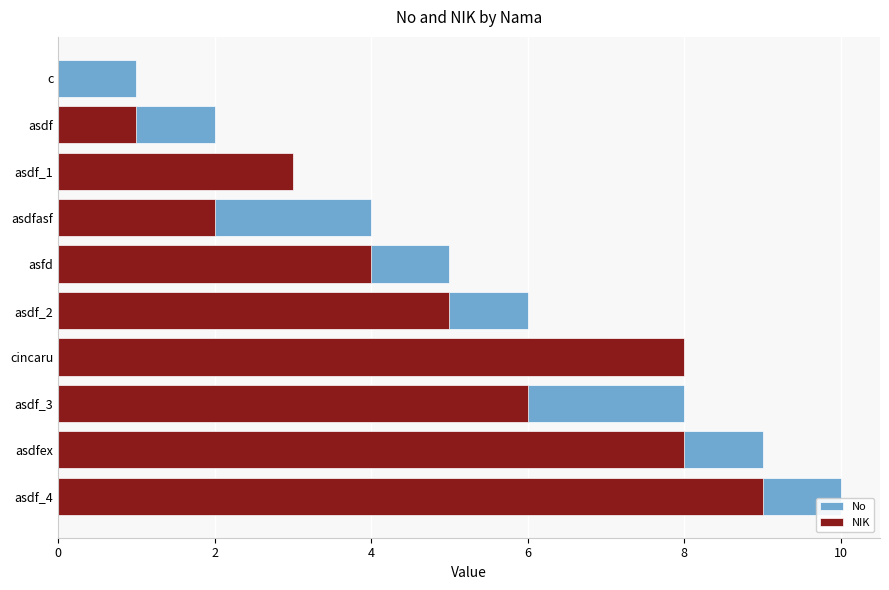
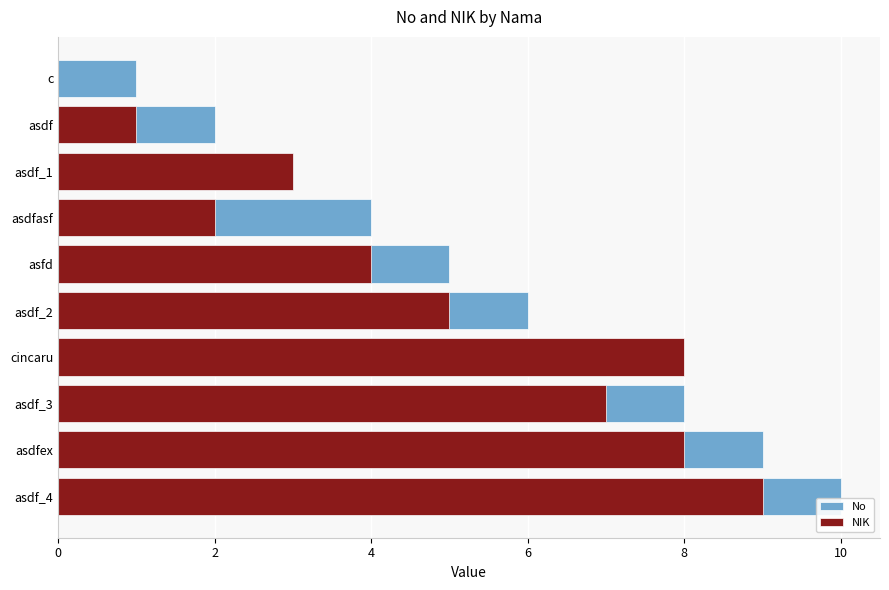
  {
    "No": {
      "c": 1,
      "asdf": 2,
      "asdf_1": 3,
      "asdfasf": 4,
      "asfd": 5,
      "asdf_2": 6,
      "asdf_3": 8,
      "asdfex": 9,
      "asdf_4": 10
    },
    "NIK": {
      "c": 0,
      "asdf_1": 3,
      "cincaru": 8,
-     "asdf_3": 6
+     "asdf_3": 7
    }
  }
